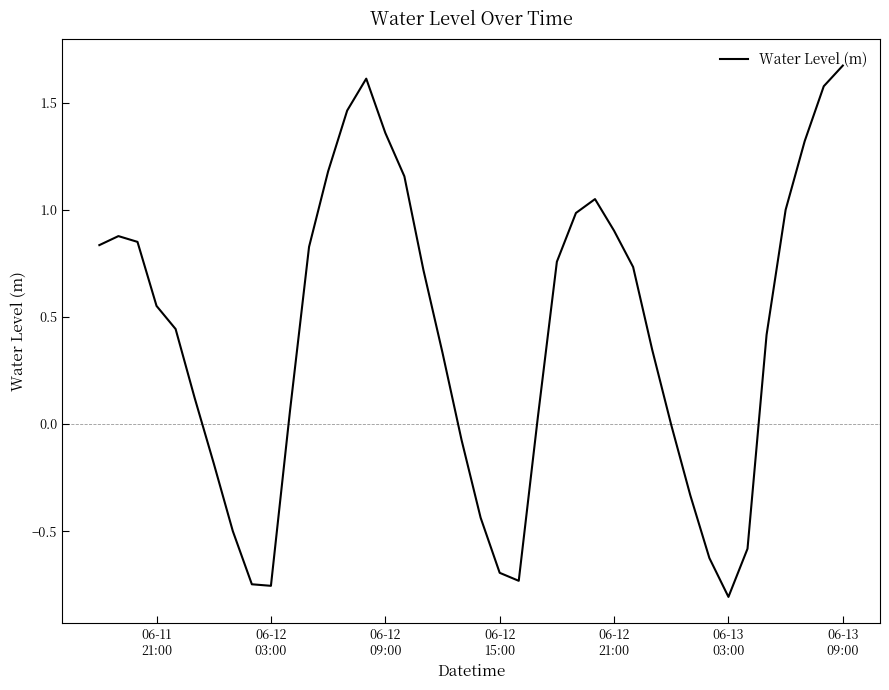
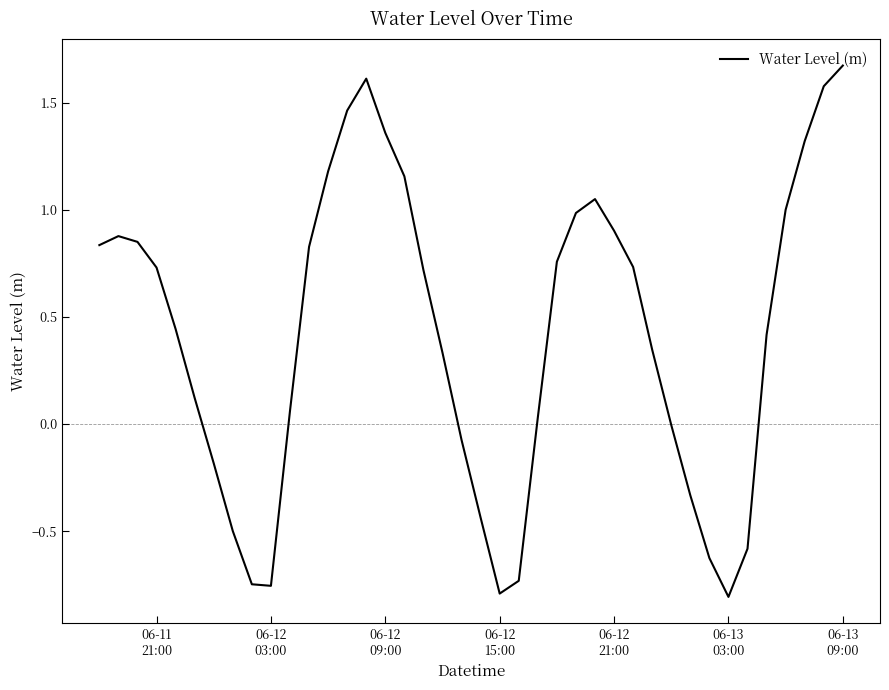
  {
-   "06-11 21:00": 0.55,
+   "06-11 21:00": 0.73,
    "06-12 03:00": -0.75,
    "06-12 09:00": 1.36,
-   "06-12 15:00": -0.69,
+   "06-12 15:00": -0.79,
    "06-12 21:00": 0.90,
    "06-13 03:00": -0.81,
    "06-13 09:00": 1.67
  }
